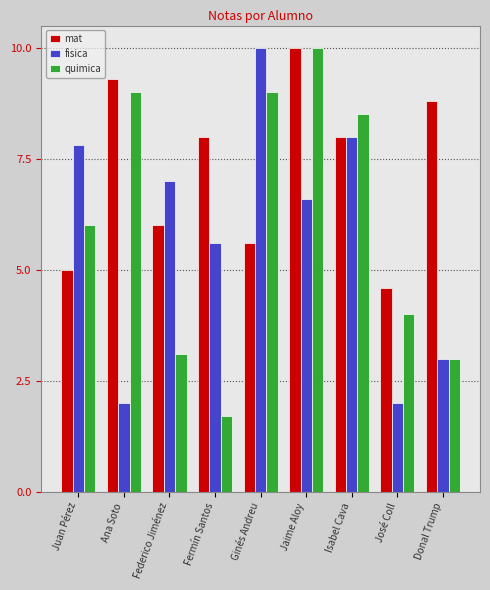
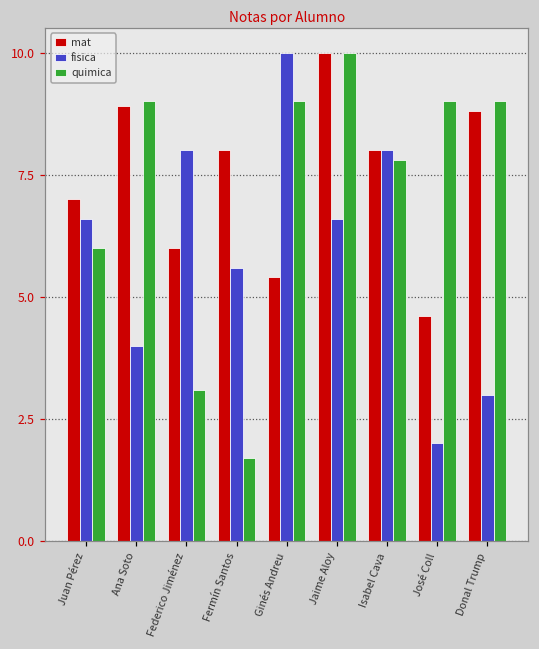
  {
    "mat": {
-     "Juan Pérez": 5,
-     "Ana Soto": 9.3,
+     "Juan Pérez": 7,
+     "Ana Soto": 8.9,
      "Federico Jiménez": 6.0,
      "Fermín Santos": 8.0,
-     "Ginés Andreu": 5.6,
+     "Ginés Andreu": 5.4,
      "Jaime Aloy": 10.0,
      "Isabel Cava": 8.0,
      "José Coll": 4.6,
      "Donal Trump": 8.8
    },
    "fisica": {
-     "Juan Pérez": 7.8,
-     "Ana Soto": 2,
-     "Federico Jiménez": 7,
+     "Juan Pérez": 6.6,
+     "Ana Soto": 4,
+     "Federico Jiménez": 8,
      "Fermín Santos": 5.6,
      "Ginés Andreu": 10.0,
      "Jaime Aloy": 6.6,
      "Isabel Cava": 8.0,
      "José Coll": 2.0,
      "Donal Trump": 3.0
    },
    "quimica": {
      "Juan Pérez": 6.0,
      "Ana Soto": 9.0,
      "Federico Jiménez": 3.1,
      "Fermín Santos": 1.7,
      "Ginés Andreu": 9.0,
      "Jaime Aloy": 10.0,
-     "Isabel Cava": 8.5,
-     "José Coll": 4,
-     "Donal Trump": 3
+     "Isabel Cava": 7.8,
+     "José Coll": 9,
+     "Donal Trump": 9
    }
  }
